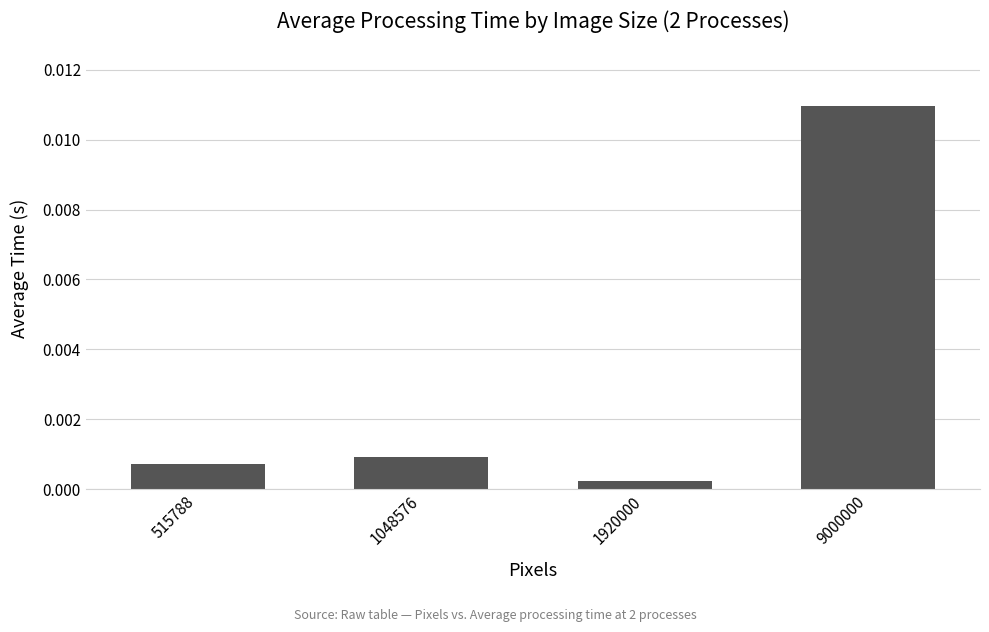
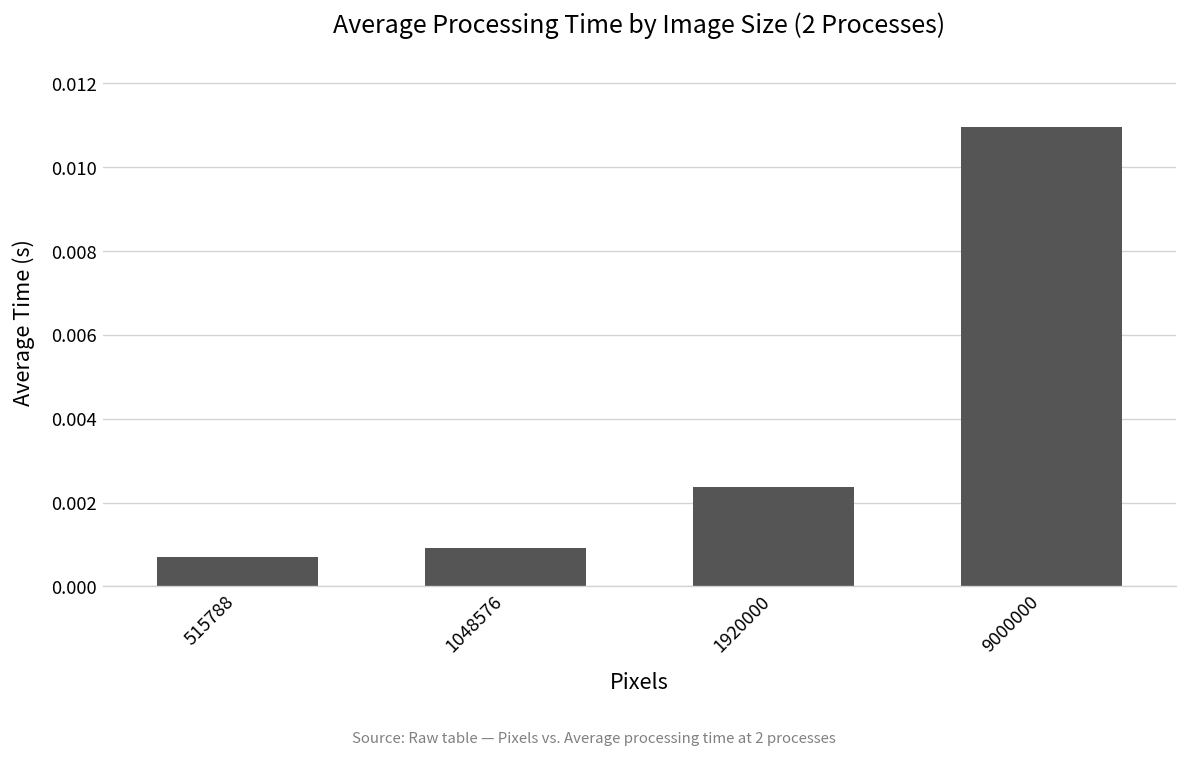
  {
    "515788": 0.0007,
    "1048576": 0.0009,
-   "1920000": 0.0002,
+   "1920000": 0.0024,
    "9000000": 0.0110
  }
